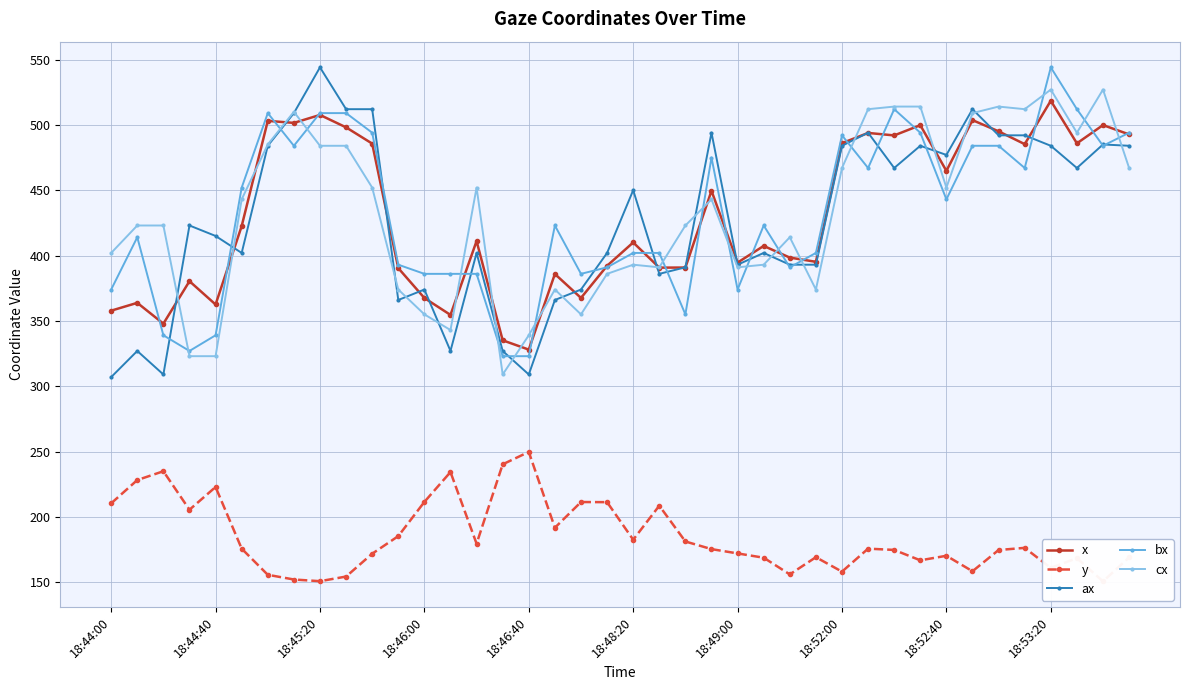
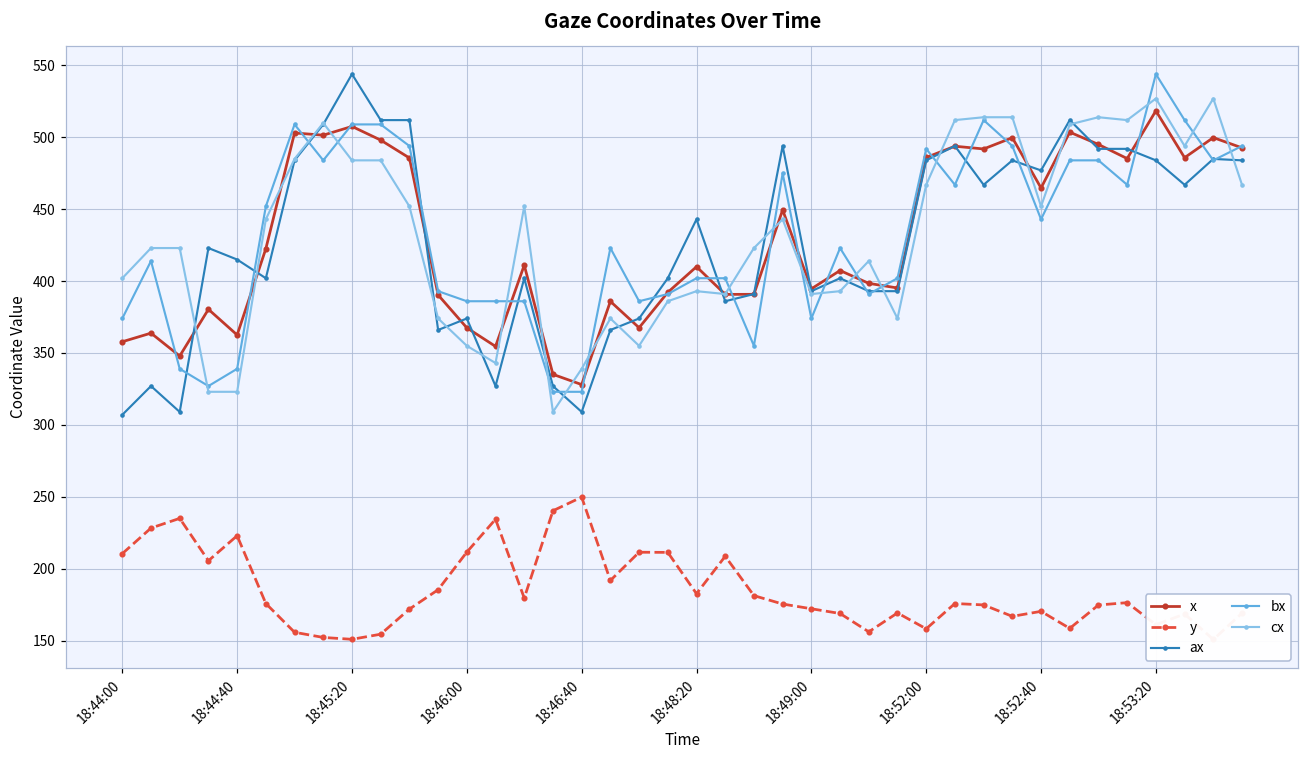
  {
    "ax": {
      "18:44:00": 307,
      "18:44:40": 415,
      "18:45:20": 544,
      "18:46:00": 374,
      "18:46:40": 309,
-     "18:48:20": 450,
+     "18:48:20": 443,
      "18:52:00": 484,
      "18:52:40": 477,
      "18:53:20": 484
    }
  }
